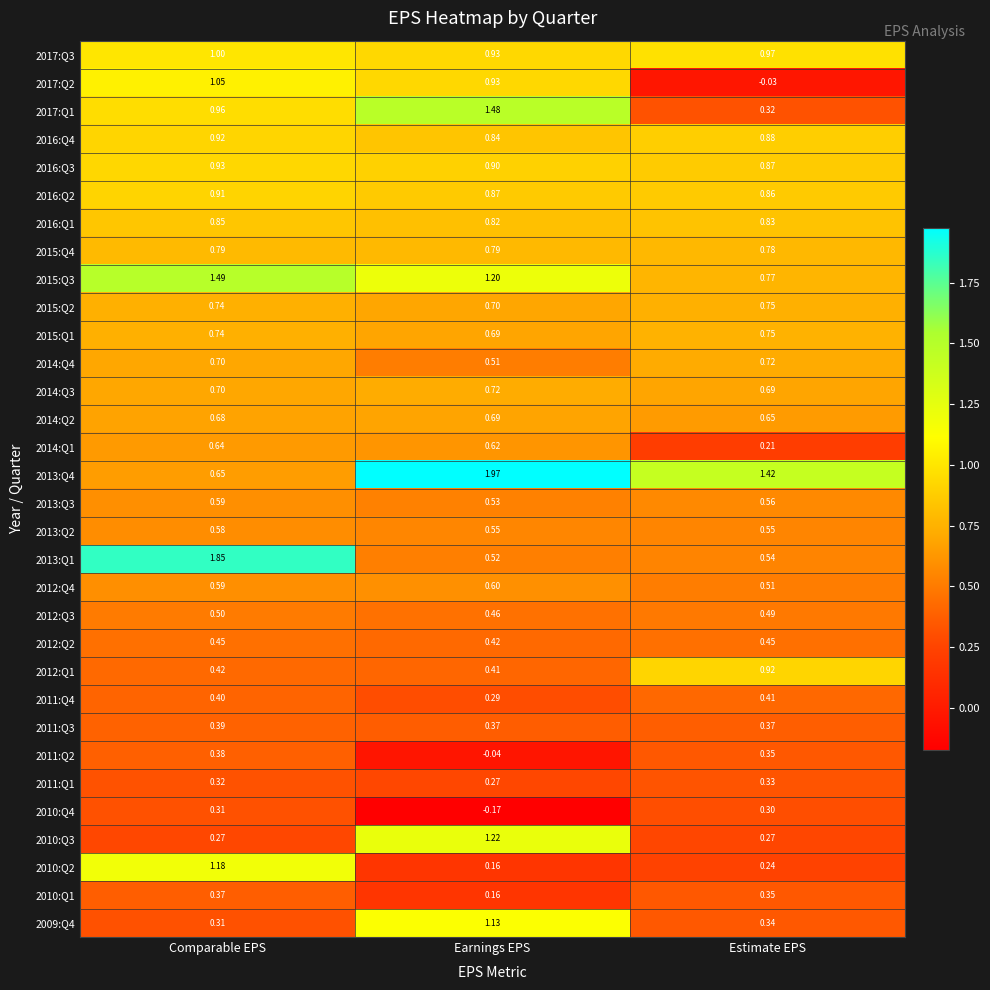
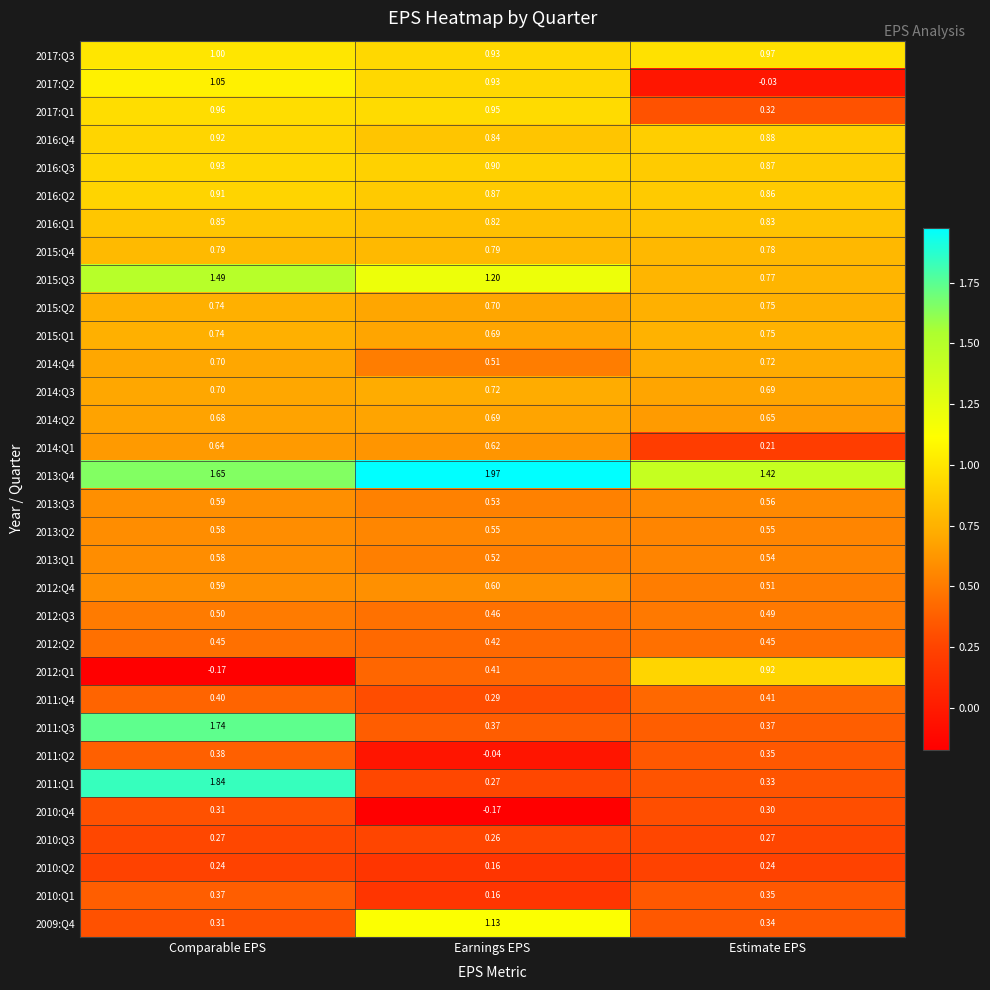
  {
    "2017:Q3": {
      "Comparable EPS": 1.00,
      "Earnings EPS": 0.93,
      "Estimate EPS": 0.97
    },
    "2017:Q2": {
      "Comparable EPS": 1.05,
      "Earnings EPS": 0.93,
      "Estimate EPS": -0.03
    },
    "2017:Q1": {
      "Comparable EPS": 0.96,
-     "Earnings EPS": 1.48,
+     "Earnings EPS": 0.95,
      "Estimate EPS": 0.32
    },
    "2016:Q4": {
      "Comparable EPS": 0.92,
      "Earnings EPS": 0.84,
      "Estimate EPS": 0.88
    },
    "2016:Q3": {
      "Comparable EPS": 0.93,
      "Earnings EPS": 0.90,
      "Estimate EPS": 0.87
    },
    "2016:Q2": {
      "Comparable EPS": 0.91,
      "Earnings EPS": 0.87,
      "Estimate EPS": 0.86
    },
    "2016:Q1": {
      "Comparable EPS": 0.85,
      "Earnings EPS": 0.82,
      "Estimate EPS": 0.83
    },
    "2015:Q4": {
      "Comparable EPS": 0.79,
      "Earnings EPS": 0.79,
      "Estimate EPS": 0.78
    },
    "2015:Q3": {
      "Comparable EPS": 1.49,
      "Earnings EPS": 1.20,
      "Estimate EPS": 0.77
    },
    "2015:Q2": {
      "Comparable EPS": 0.74,
      "Earnings EPS": 0.70,
      "Estimate EPS": 0.75
    },
    "2015:Q1": {
      "Comparable EPS": 0.74,
      "Earnings EPS": 0.69,
      "Estimate EPS": 0.75
    },
    "2014:Q4": {
      "Comparable EPS": 0.70,
      "Earnings EPS": 0.51,
      "Estimate EPS": 0.72
    },
    "2014:Q3": {
      "Comparable EPS": 0.70,
      "Earnings EPS": 0.72,
      "Estimate EPS": 0.69
    },
    "2014:Q2": {
      "Comparable EPS": 0.68,
      "Earnings EPS": 0.69,
      "Estimate EPS": 0.65
    },
    "2014:Q1": {
      "Comparable EPS": 0.64,
      "Earnings EPS": 0.62,
      "Estimate EPS": 0.21
    },
    "2013:Q4": {
-     "Comparable EPS": 0.65,
+     "Comparable EPS": 1.65,
      "Earnings EPS": 1.97,
      "Estimate EPS": 1.42
    },
    "2013:Q3": {
      "Comparable EPS": 0.59,
      "Earnings EPS": 0.53,
      "Estimate EPS": 0.56
    },
    "2013:Q2": {
      "Comparable EPS": 0.58,
      "Earnings EPS": 0.55,
      "Estimate EPS": 0.55
    },
    "2013:Q1": {
-     "Comparable EPS": 1.85,
+     "Comparable EPS": 0.58,
      "Earnings EPS": 0.52,
      "Estimate EPS": 0.54
    },
    "2012:Q4": {
      "Comparable EPS": 0.59,
      "Earnings EPS": 0.60,
      "Estimate EPS": 0.51
    },
    "2012:Q3": {
      "Comparable EPS": 0.50,
      "Earnings EPS": 0.46,
      "Estimate EPS": 0.49
    },
    "2012:Q2": {
      "Comparable EPS": 0.45,
      "Earnings EPS": 0.42,
      "Estimate EPS": 0.45
    },
    "2012:Q1": {
-     "Comparable EPS": 0.42,
+     "Comparable EPS": -0.17,
      "Earnings EPS": 0.41,
      "Estimate EPS": 0.92
    },
    "2011:Q4": {
      "Comparable EPS": 0.40,
      "Earnings EPS": 0.29,
      "Estimate EPS": 0.41
    },
    "2011:Q3": {
-     "Comparable EPS": 0.39,
+     "Comparable EPS": 1.74,
      "Earnings EPS": 0.37,
      "Estimate EPS": 0.37
    },
    "2011:Q2": {
      "Comparable EPS": 0.38,
      "Earnings EPS": -0.04,
      "Estimate EPS": 0.35
    },
    "2011:Q1": {
-     "Comparable EPS": 0.32,
+     "Comparable EPS": 1.84,
      "Earnings EPS": 0.27,
      "Estimate EPS": 0.33
    },
    "2010:Q4": {
      "Comparable EPS": 0.31,
      "Earnings EPS": -0.17,
      "Estimate EPS": 0.30
    },
    "2010:Q3": {
      "Comparable EPS": 0.27,
-     "Earnings EPS": 1.22,
+     "Earnings EPS": 0.26,
      "Estimate EPS": 0.27
    },
    "2010:Q2": {
-     "Comparable EPS": 1.18,
+     "Comparable EPS": 0.24,
      "Earnings EPS": 0.16,
      "Estimate EPS": 0.24
    },
    "2010:Q1": {
      "Comparable EPS": 0.37,
      "Earnings EPS": 0.16,
      "Estimate EPS": 0.35
    },
    "2009:Q4": {
      "Comparable EPS": 0.31,
      "Earnings EPS": 1.13,
      "Estimate EPS": 0.34
    }
  }
